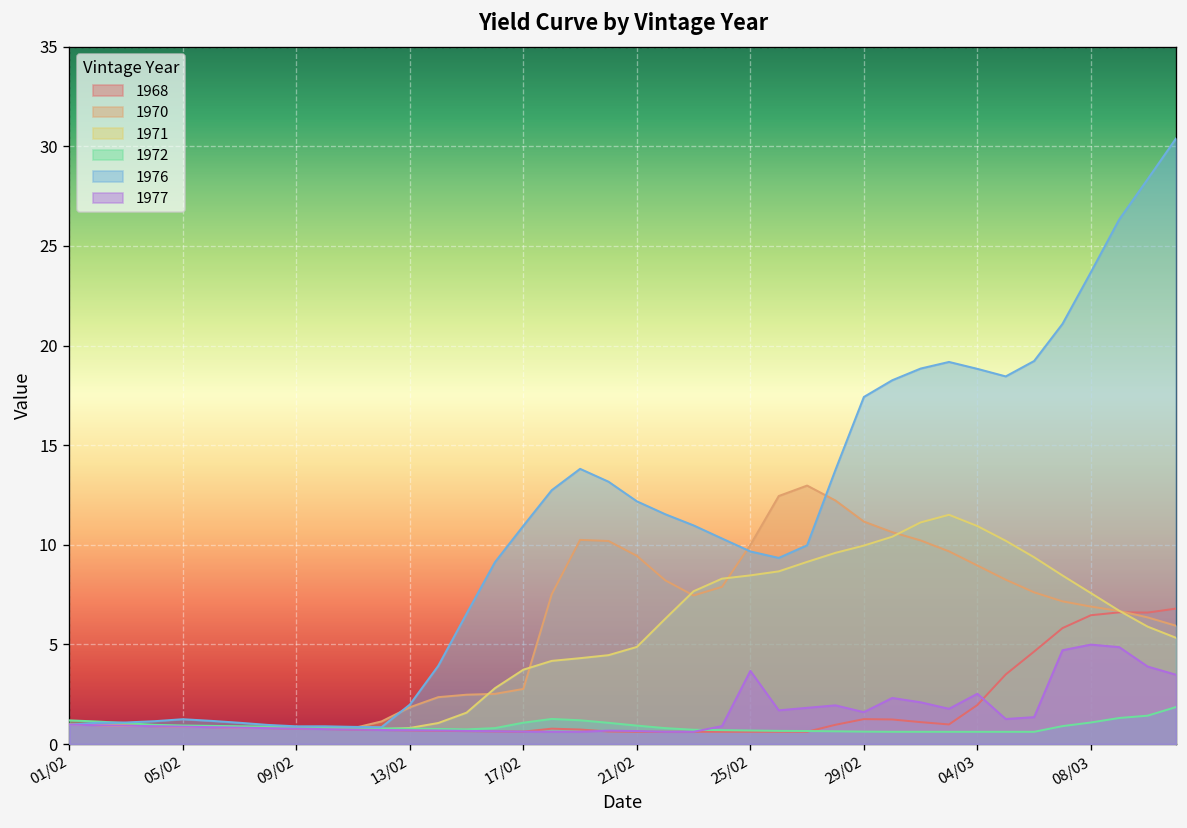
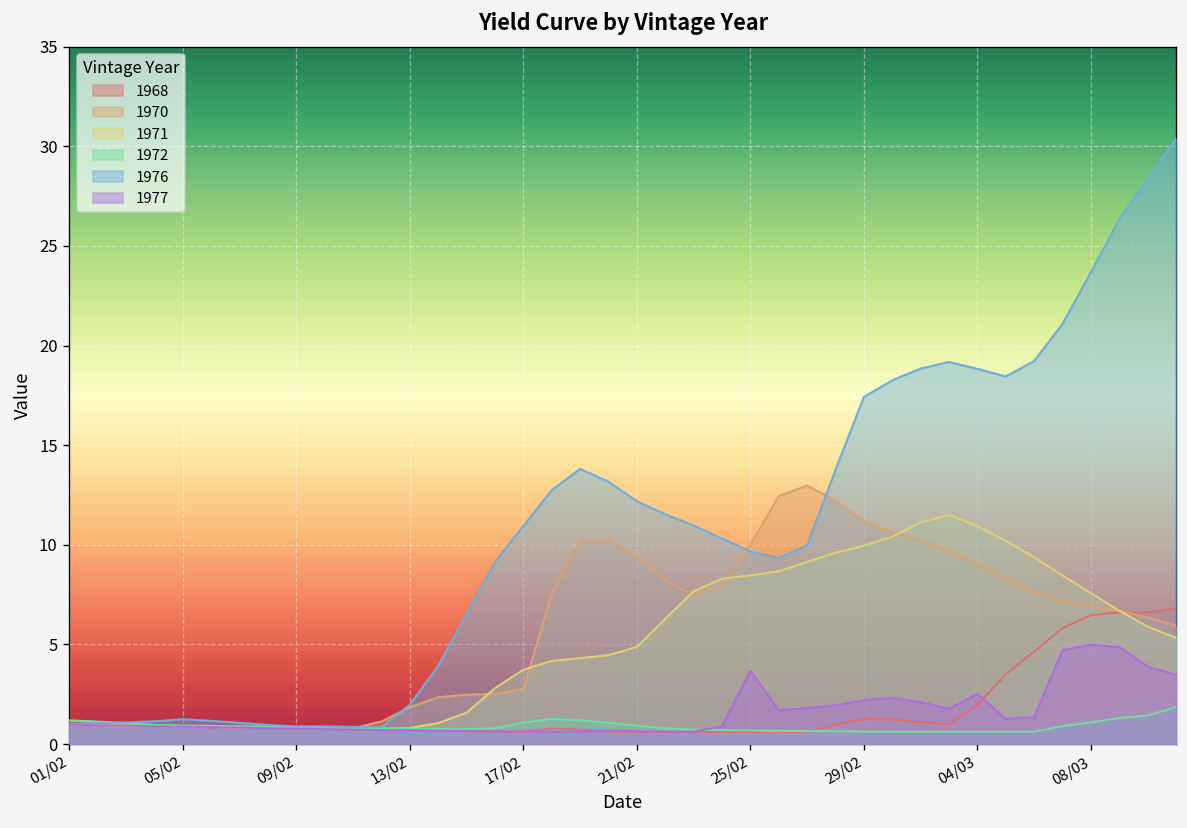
  {
    "1977": {
      "25/02": 3.7,
-     "29/02": 1.6,
+     "29/02": 2.2,
      "04/03": 2.5,
      "08/03": 5.0
    }
  }
